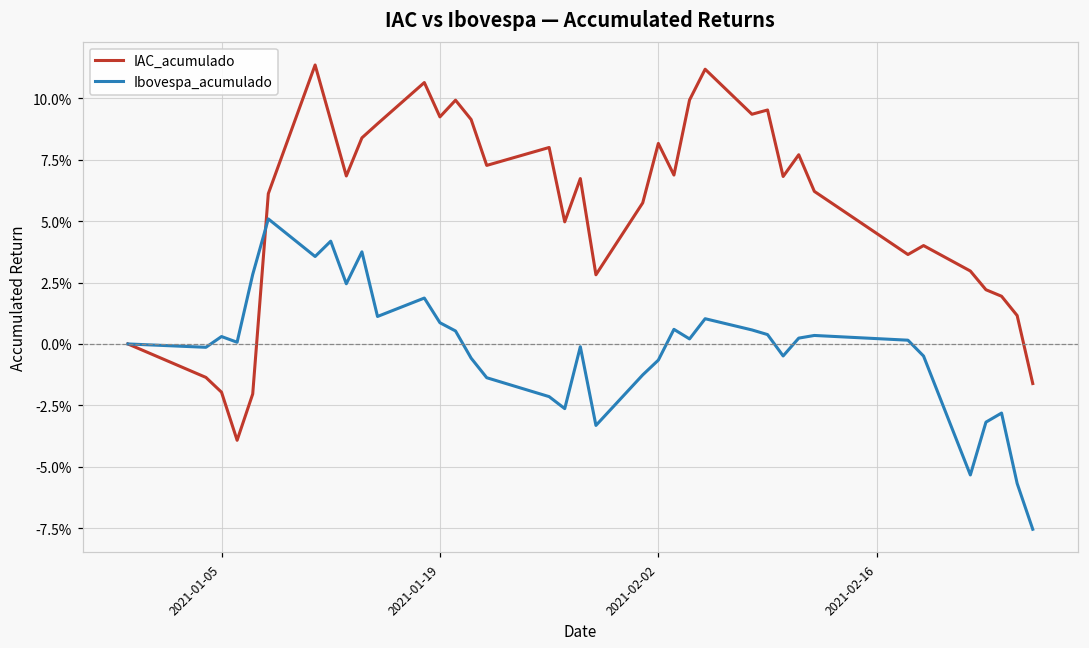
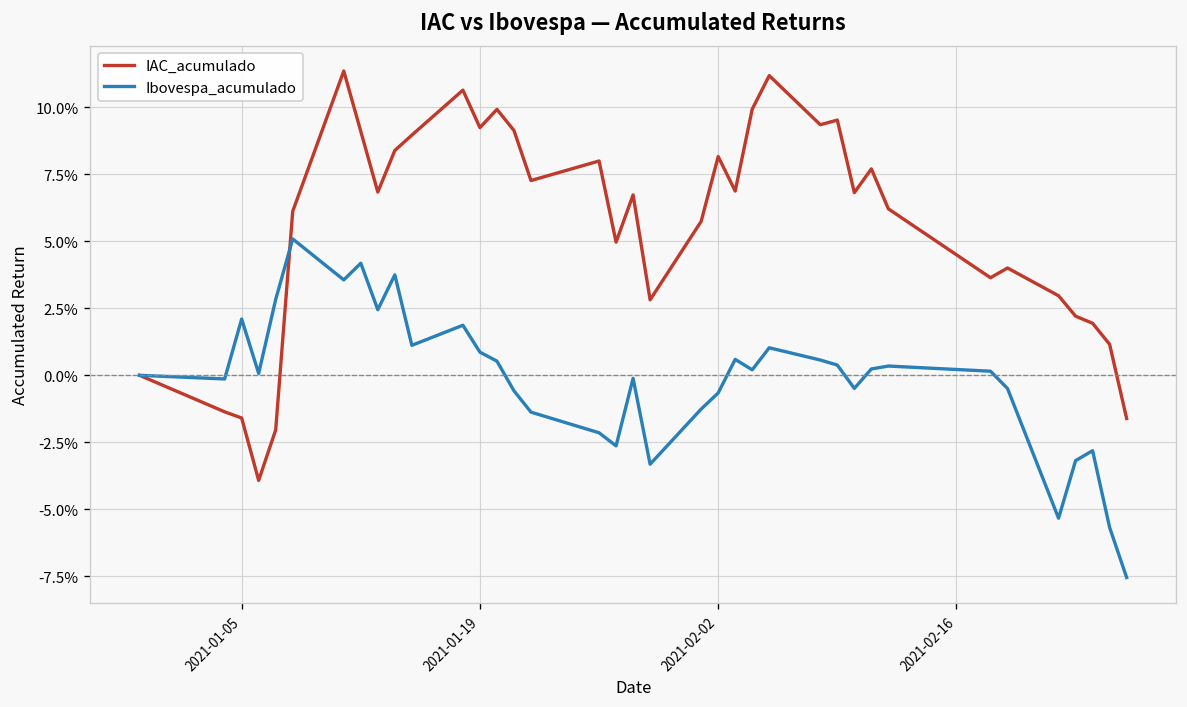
  {
    "IAC_acumulado": {
-     "2021-01-05": "-2.0%",
+     "2021-01-05": "-1.6%",
      "2021-01-19": "9.2%",
      "2021-02-02": "8.2%"
    },
    "Ibovespa_acumulado": {
-     "2021-01-05": "0.3%",
+     "2021-01-05": "2.1%",
      "2021-01-19": "0.9%",
      "2021-02-02": "-0.7%"
    }
  }
